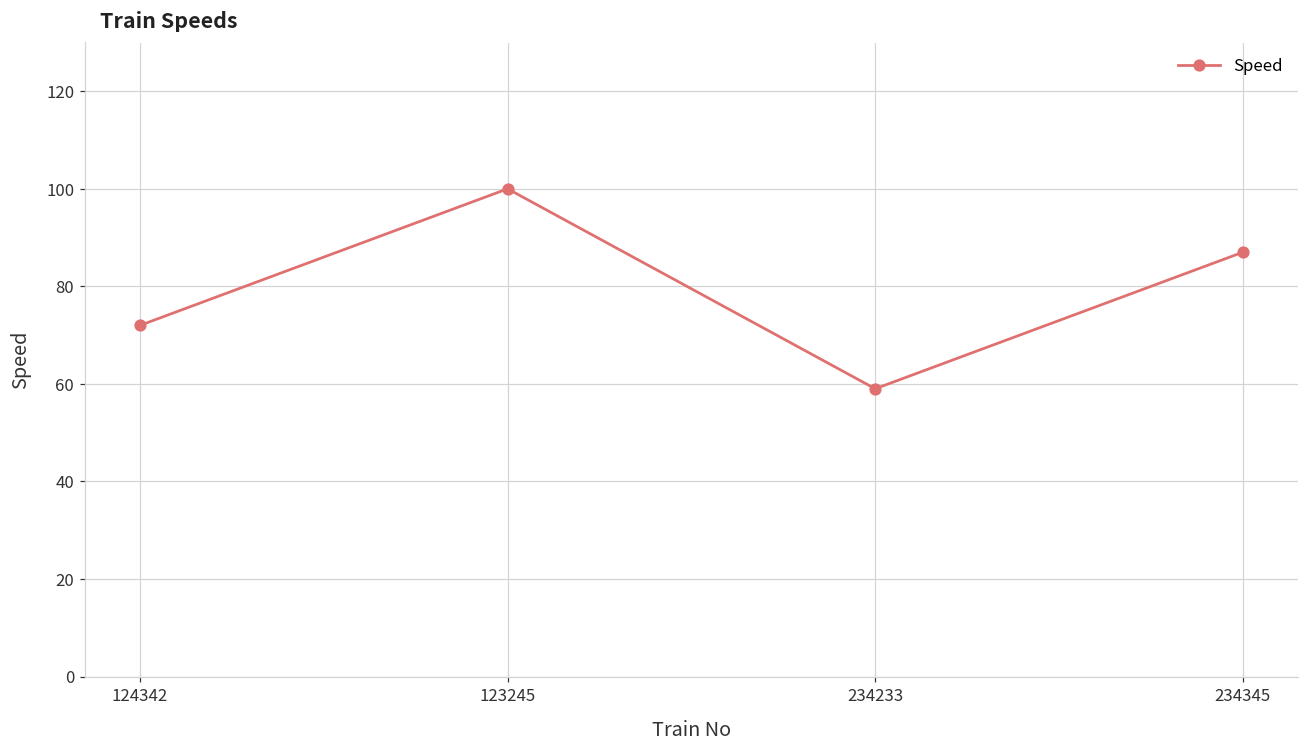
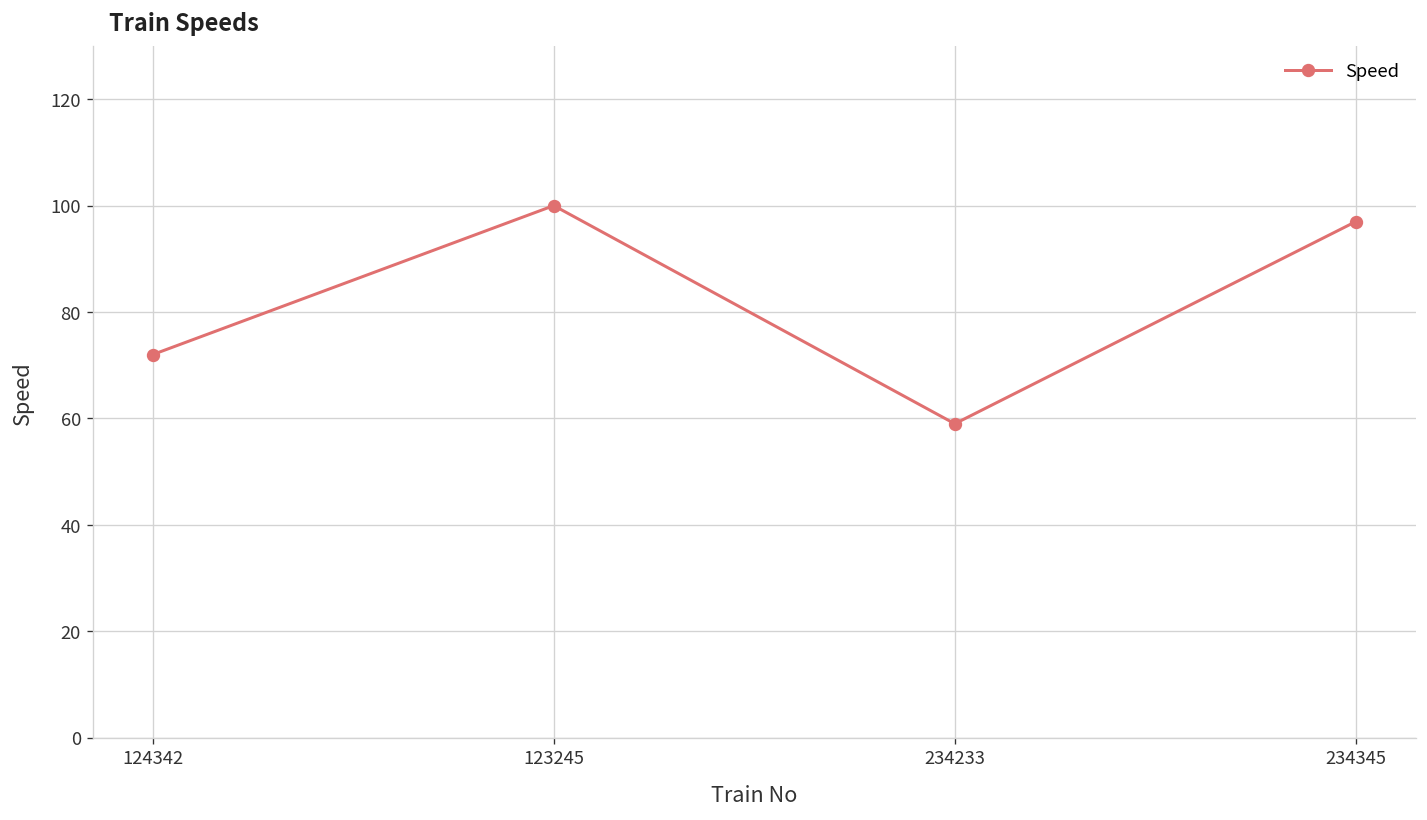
  {
    "124342": 72,
    "123245": 100,
    "234233": 59,
-   "234345": 87
+   "234345": 97
  }
